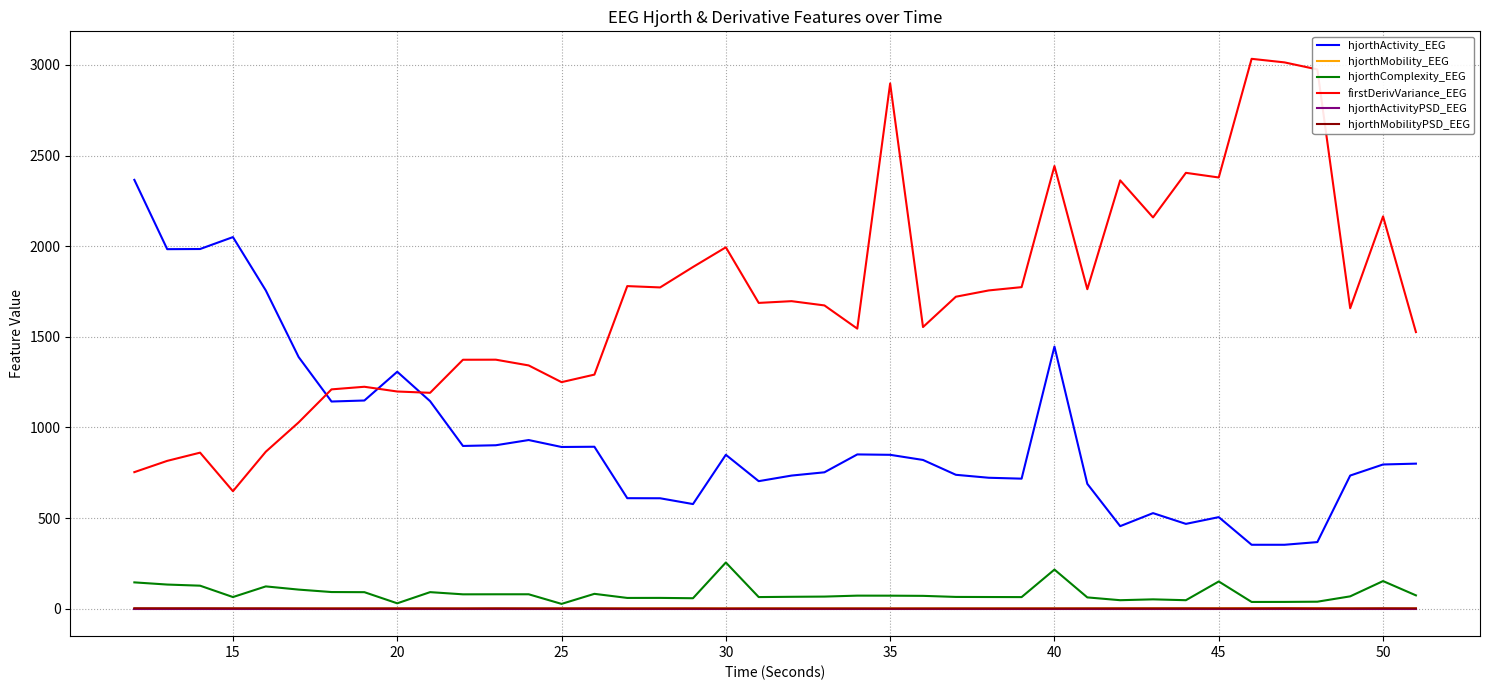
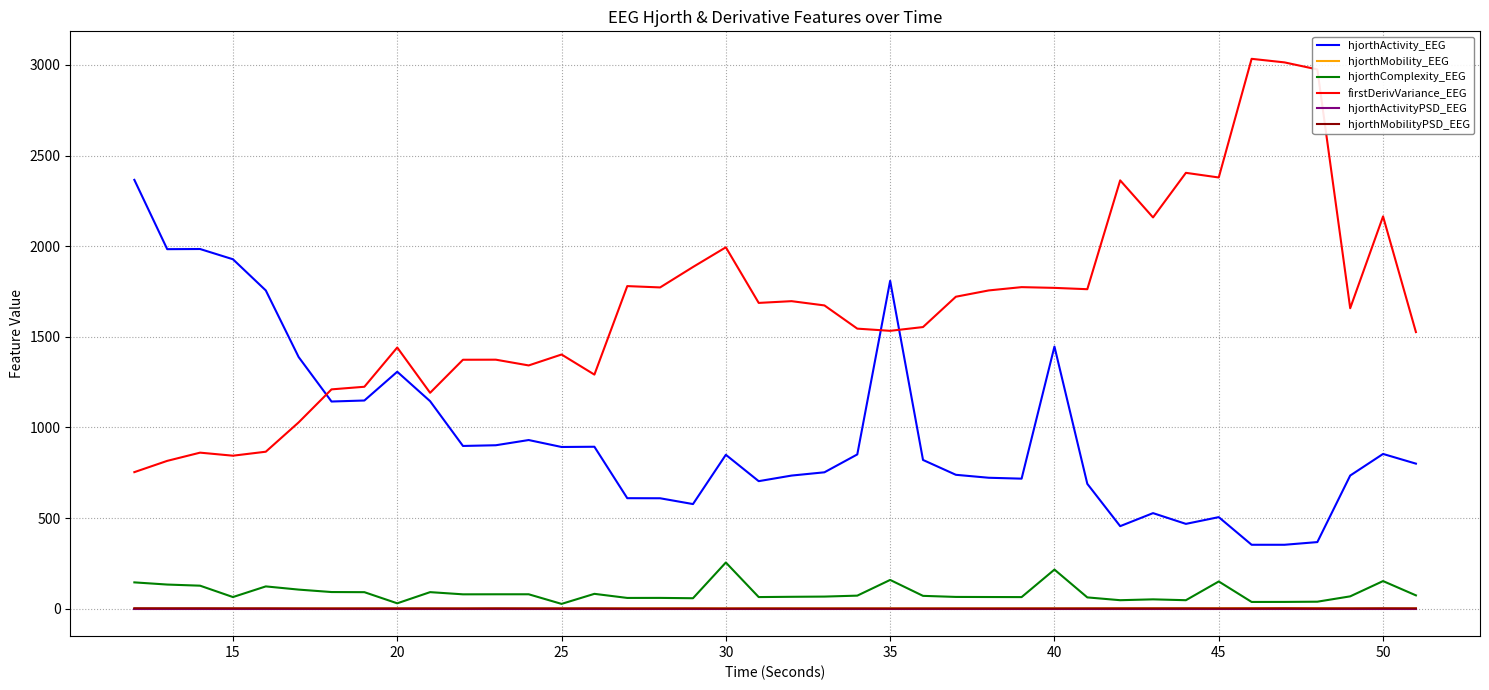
  {
    "hjorthActivity_EEG": {
-     "15": 2050,
+     "15": 1930,
      "20": 1310,
      "25": 890,
      "30": 850,
-     "35": 850,
+     "35": 1810,
      "40": 1450,
      "45": 500,
-     "50": 800
+     "50": 850
    },
    "hjorthComplexity_EEG": {
      "15": 60,
      "20": 30,
      "25": 30,
      "30": 250,
-     "35": 70,
+     "35": 160,
      "40": 220,
      "45": 150,
      "50": 150
    },
    "firstDerivVariance_EEG": {
-     "15": 650,
-     "20": 1200,
-     "25": 1250,
+     "15": 840,
+     "20": 1440,
+     "25": 1400,
      "30": 1990,
-     "35": 2900,
-     "40": 2440,
+     "35": 1530,
+     "40": 1770,
      "45": 2380,
      "50": 2160
    }
  }
